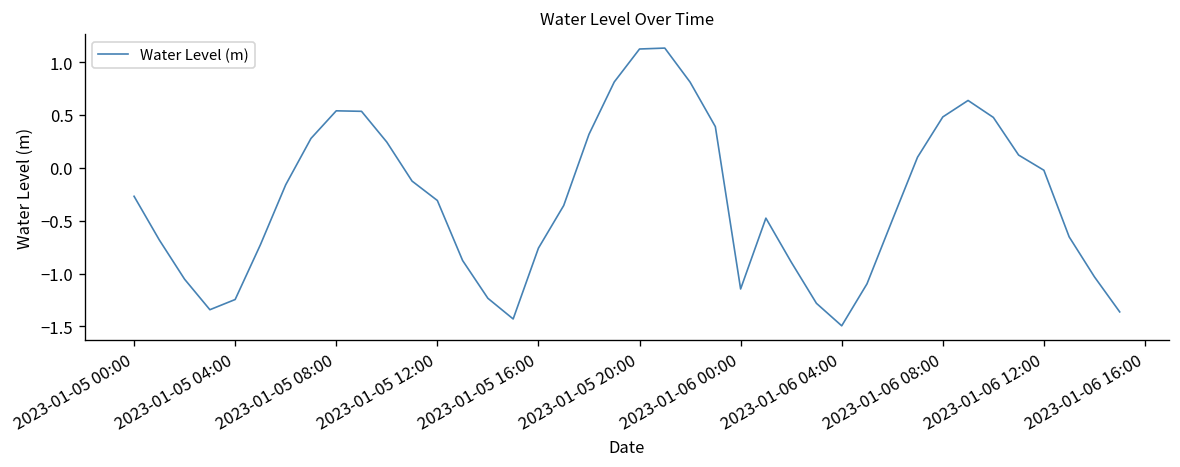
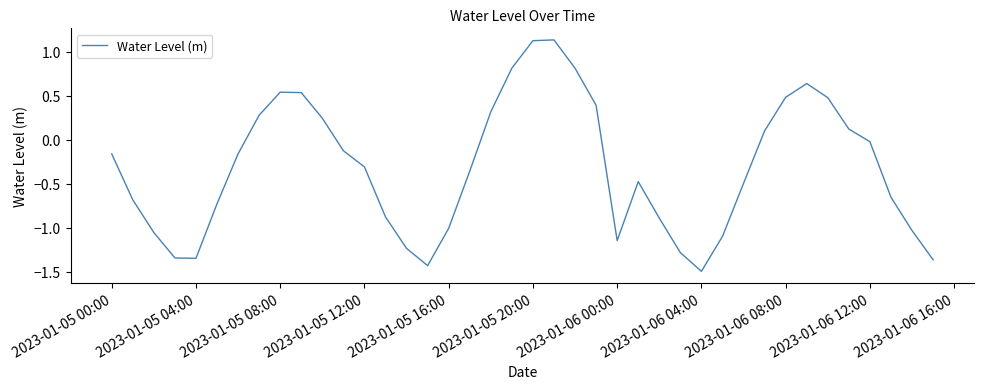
  {
-   "2023-01-05 00:00": -0.3,
-   "2023-01-05 04:00": -1.2,
+   "2023-01-05 00:00": -0.2,
+   "2023-01-05 04:00": -1.3,
    "2023-01-05 08:00": 0.5,
    "2023-01-05 12:00": -0.3,
-   "2023-01-05 16:00": -0.8,
+   "2023-01-05 16:00": -1.0,
    "2023-01-05 20:00": 1.1,
    "2023-01-06 00:00": -1.1,
    "2023-01-06 04:00": -1.5,
    "2023-01-06 08:00": 0.5,
    "2023-01-06 12:00": 0.0
  }
